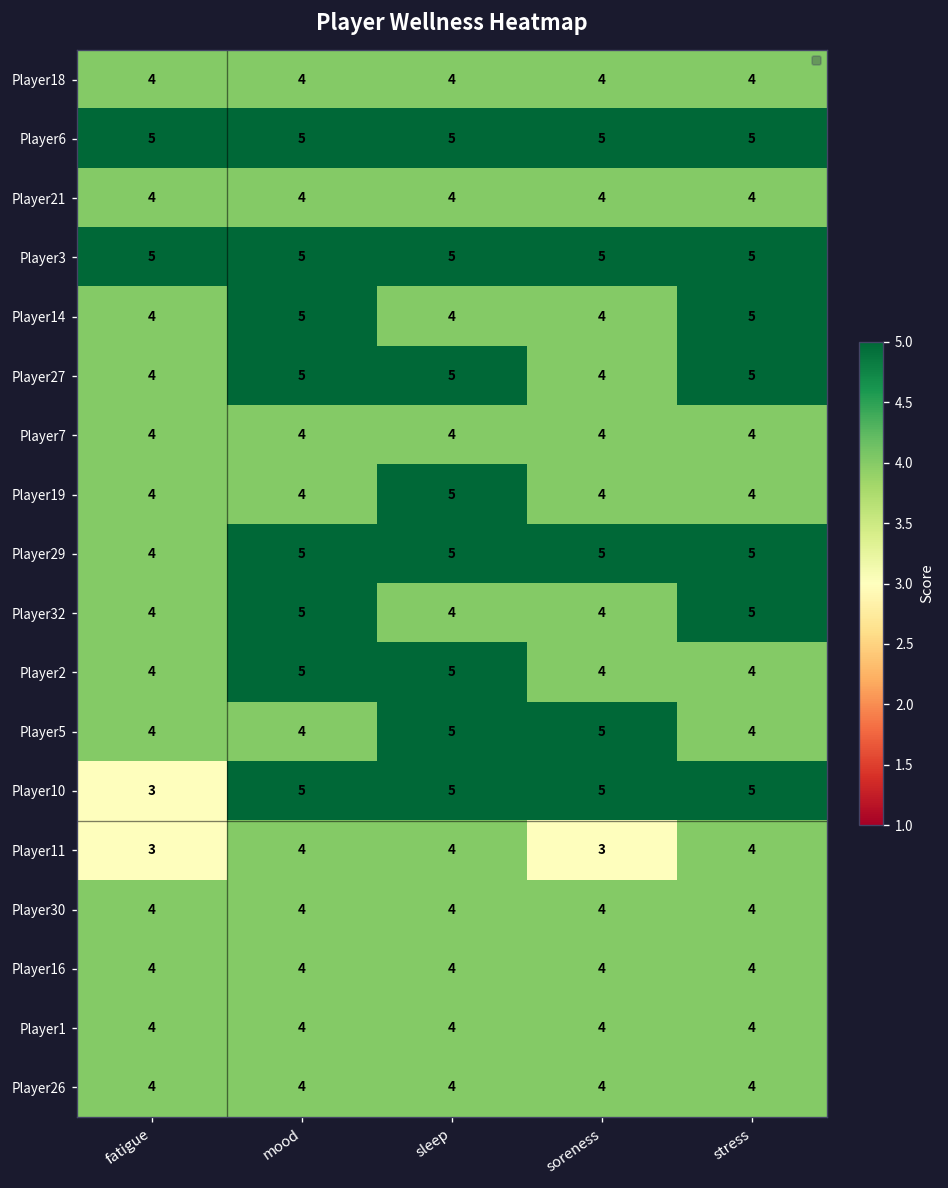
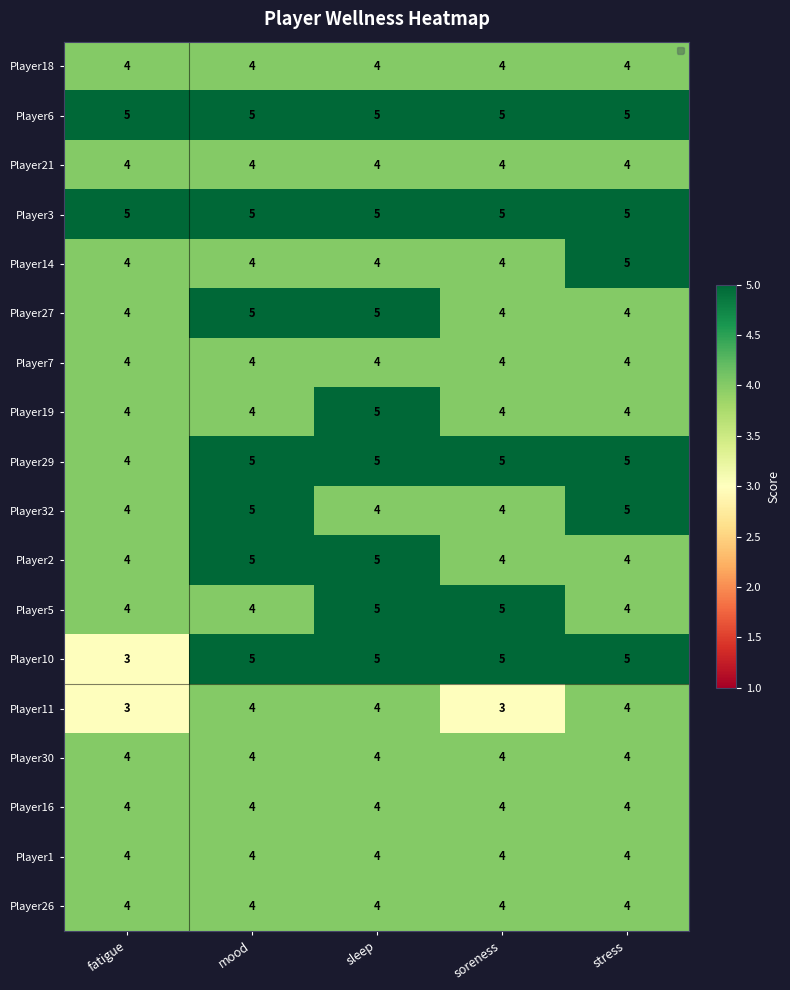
  {
    "Player18": {
      "fatigue": 4,
      "mood": 4,
      "sleep": 4,
      "soreness": 4,
      "stress": 4
    },
    "Player6": {
      "fatigue": 5,
      "mood": 5,
      "sleep": 5,
      "soreness": 5,
      "stress": 5
    },
    "Player21": {
      "fatigue": 4,
      "mood": 4,
      "sleep": 4,
      "soreness": 4,
      "stress": 4
    },
    "Player3": {
      "fatigue": 5,
      "mood": 5,
      "sleep": 5,
      "soreness": 5,
      "stress": 5
    },
    "Player14": {
      "fatigue": 4,
-     "mood": 5,
+     "mood": 4,
      "sleep": 4,
      "soreness": 4,
      "stress": 5
    },
    "Player27": {
      "fatigue": 4,
      "mood": 5,
      "sleep": 5,
      "soreness": 4,
-     "stress": 5
+     "stress": 4
    },
    "Player7": {
      "fatigue": 4,
      "mood": 4,
      "sleep": 4,
      "soreness": 4,
      "stress": 4
    },
    "Player19": {
      "fatigue": 4,
      "mood": 4,
      "sleep": 5,
      "soreness": 4,
      "stress": 4
    },
    "Player29": {
      "fatigue": 4,
      "mood": 5,
      "sleep": 5,
      "soreness": 5,
      "stress": 5
    },
    "Player32": {
      "fatigue": 4,
      "mood": 5,
      "sleep": 4,
      "soreness": 4,
      "stress": 5
    },
    "Player2": {
      "fatigue": 4,
      "mood": 5,
      "sleep": 5,
      "soreness": 4,
      "stress": 4
    },
    "Player5": {
      "fatigue": 4,
      "mood": 4,
      "sleep": 5,
      "soreness": 5,
      "stress": 4
    },
    "Player10": {
      "fatigue": 3,
      "mood": 5,
      "sleep": 5,
      "soreness": 5,
      "stress": 5
    },
    "Player11": {
      "fatigue": 3,
      "mood": 4,
      "sleep": 4,
      "soreness": 3,
      "stress": 4
    },
    "Player30": {
      "fatigue": 4,
      "mood": 4,
      "sleep": 4,
      "soreness": 4,
      "stress": 4
    },
    "Player16": {
      "fatigue": 4,
      "mood": 4,
      "sleep": 4,
      "soreness": 4,
      "stress": 4
    },
    "Player1": {
      "fatigue": 4,
      "mood": 4,
      "sleep": 4,
      "soreness": 4,
      "stress": 4
    },
    "Player26": {
      "fatigue": 4,
      "mood": 4,
      "sleep": 4,
      "soreness": 4,
      "stress": 4
    }
  }
